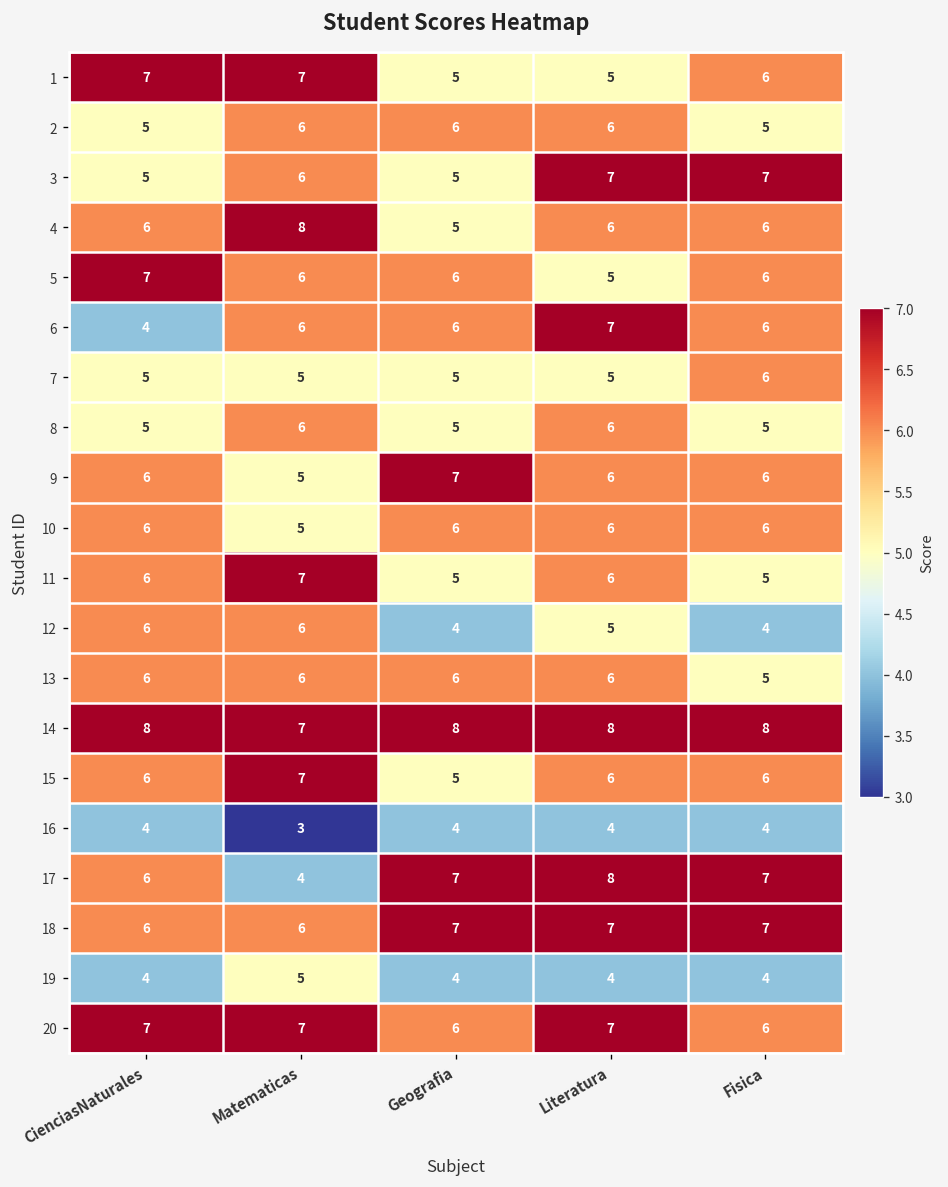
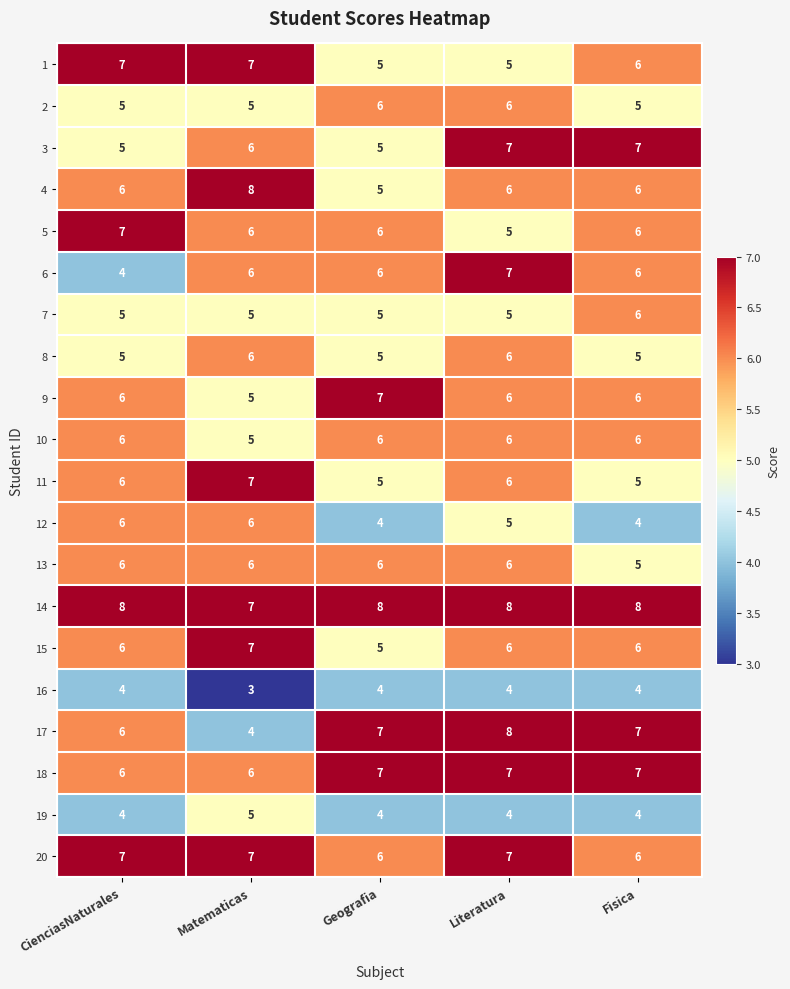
  {
    "1": {
      "CienciasNaturales": 7,
      "Matematicas": 7,
      "Geografia": 5,
      "Literatura": 5,
      "Fisica": 6
    },
    "2": {
      "CienciasNaturales": 5,
-     "Matematicas": 6,
+     "Matematicas": 5,
      "Geografia": 6,
      "Literatura": 6,
      "Fisica": 5
    },
    "3": {
      "CienciasNaturales": 5,
      "Matematicas": 6,
      "Geografia": 5,
      "Literatura": 7,
      "Fisica": 7
    },
    "4": {
      "CienciasNaturales": 6,
      "Matematicas": 8,
      "Geografia": 5,
      "Literatura": 6,
      "Fisica": 6
    },
    "5": {
      "CienciasNaturales": 7,
      "Matematicas": 6,
      "Geografia": 6,
      "Literatura": 5,
      "Fisica": 6
    },
    "6": {
      "CienciasNaturales": 4,
      "Matematicas": 6,
      "Geografia": 6,
      "Literatura": 7,
      "Fisica": 6
    },
    "7": {
      "CienciasNaturales": 5,
      "Matematicas": 5,
      "Geografia": 5,
      "Literatura": 5,
      "Fisica": 6
    },
    "8": {
      "CienciasNaturales": 5,
      "Matematicas": 6,
      "Geografia": 5,
      "Literatura": 6,
      "Fisica": 5
    },
    "9": {
      "CienciasNaturales": 6,
      "Matematicas": 5,
      "Geografia": 7,
      "Literatura": 6,
      "Fisica": 6
    },
    "10": {
      "CienciasNaturales": 6,
      "Matematicas": 5,
      "Geografia": 6,
      "Literatura": 6,
      "Fisica": 6
    },
    "11": {
      "CienciasNaturales": 6,
      "Matematicas": 7,
      "Geografia": 5,
      "Literatura": 6,
      "Fisica": 5
    },
    "12": {
      "CienciasNaturales": 6,
      "Matematicas": 6,
      "Geografia": 4,
      "Literatura": 5,
      "Fisica": 4
    },
    "13": {
      "CienciasNaturales": 6,
      "Matematicas": 6,
      "Geografia": 6,
      "Literatura": 6,
      "Fisica": 5
    },
    "14": {
      "CienciasNaturales": 8,
      "Matematicas": 7,
      "Geografia": 8,
      "Literatura": 8,
      "Fisica": 8
    },
    "15": {
      "CienciasNaturales": 6,
      "Matematicas": 7,
      "Geografia": 5,
      "Literatura": 6,
      "Fisica": 6
    },
    "16": {
      "CienciasNaturales": 4,
      "Matematicas": 3,
      "Geografia": 4,
      "Literatura": 4,
      "Fisica": 4
    },
    "17": {
      "CienciasNaturales": 6,
      "Matematicas": 4,
      "Geografia": 7,
      "Literatura": 8,
      "Fisica": 7
    },
    "18": {
      "CienciasNaturales": 6,
      "Matematicas": 6,
      "Geografia": 7,
      "Literatura": 7,
      "Fisica": 7
    },
    "19": {
      "CienciasNaturales": 4,
      "Matematicas": 5,
      "Geografia": 4,
      "Literatura": 4,
      "Fisica": 4
    },
    "20": {
      "CienciasNaturales": 7,
      "Matematicas": 7,
      "Geografia": 6,
      "Literatura": 7,
      "Fisica": 6
    }
  }
